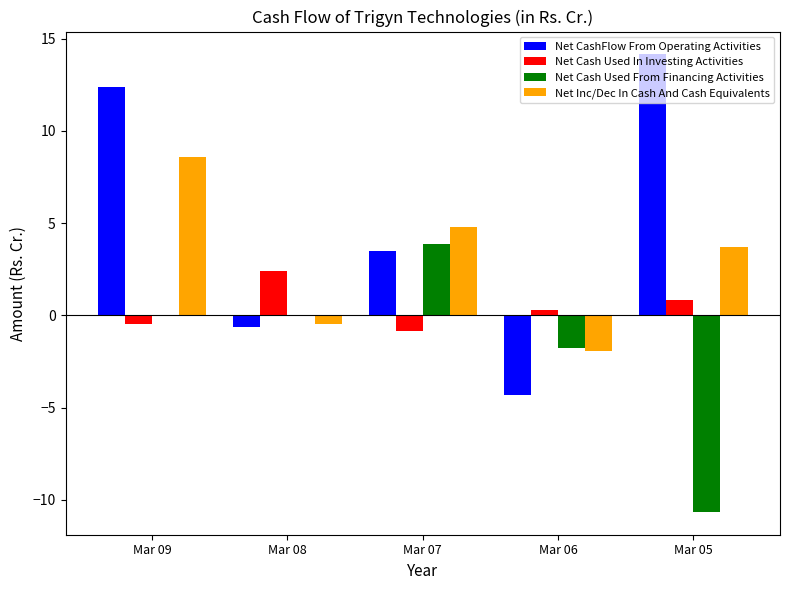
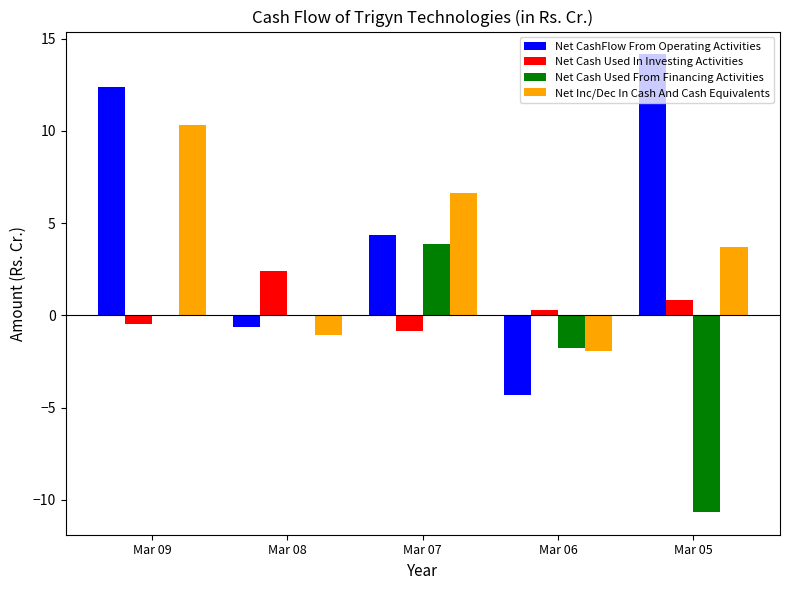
  {
    "Net CashFlow From Operating Activities": {
      "Mar 09": 12.4,
      "Mar 08": -0.7,
-     "Mar 07": 3.5,
+     "Mar 07": 4.4,
      "Mar 06": -4.3
    },
    "Net Cash Used In Investing Activities": {
      "Mar 09": -0.5,
      "Mar 08": 2.4,
      "Mar 07": -0.9,
      "Mar 06": 0.3,
      "Mar 05": 0.8
    },
    "Net Cash Used From Financing Activities": {
      "Mar 07": 3.9,
      "Mar 06": -1.7,
      "Mar 05": -10.7
    },
    "Net Inc/Dec In Cash And Cash Equivalents": {
-     "Mar 09": 8.6,
-     "Mar 08": -0.5,
-     "Mar 07": 4.8,
+     "Mar 09": 10.3,
+     "Mar 08": -1.1,
+     "Mar 07": 6.7,
      "Mar 06": -1.9,
      "Mar 05": 3.7
    }
  }
